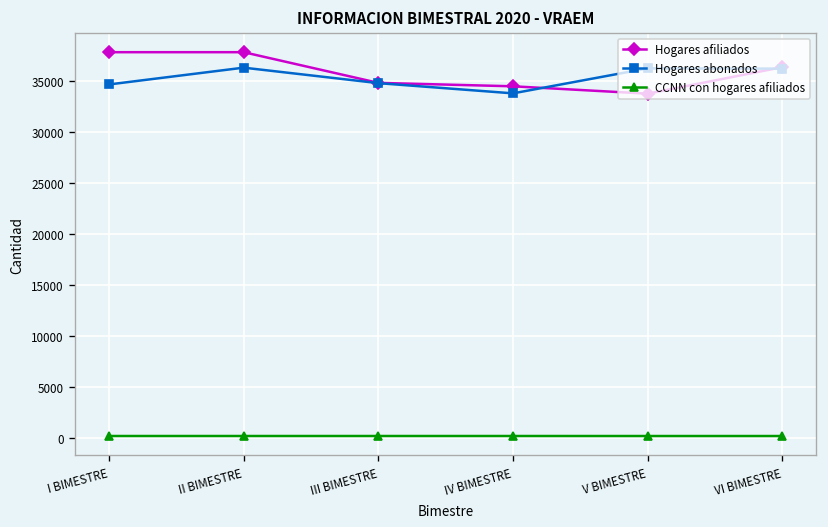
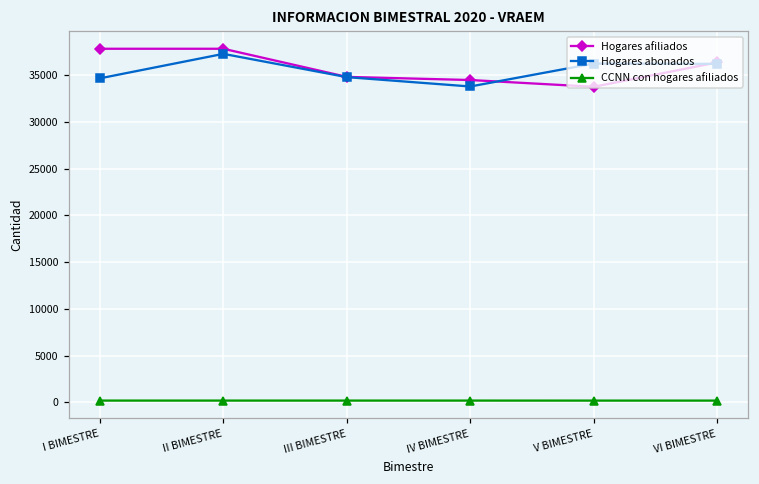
  {
    "Hogares afiliados": {
      "I BIMESTRE": 38000,
      "II BIMESTRE": 38000,
      "IV BIMESTRE": 35000
    },
    "Hogares abonados": {
      "I BIMESTRE": 35000,
-     "II BIMESTRE": 36000,
+     "II BIMESTRE": 37000,
      "IV BIMESTRE": 34000
    },
    "CCNN con hogares afiliados": {
      "I BIMESTRE": 0,
      "II BIMESTRE": 0,
      "III BIMESTRE": 0,
      "IV BIMESTRE": 0,
      "V BIMESTRE": 0,
      "VI BIMESTRE": 0
    }
  }
